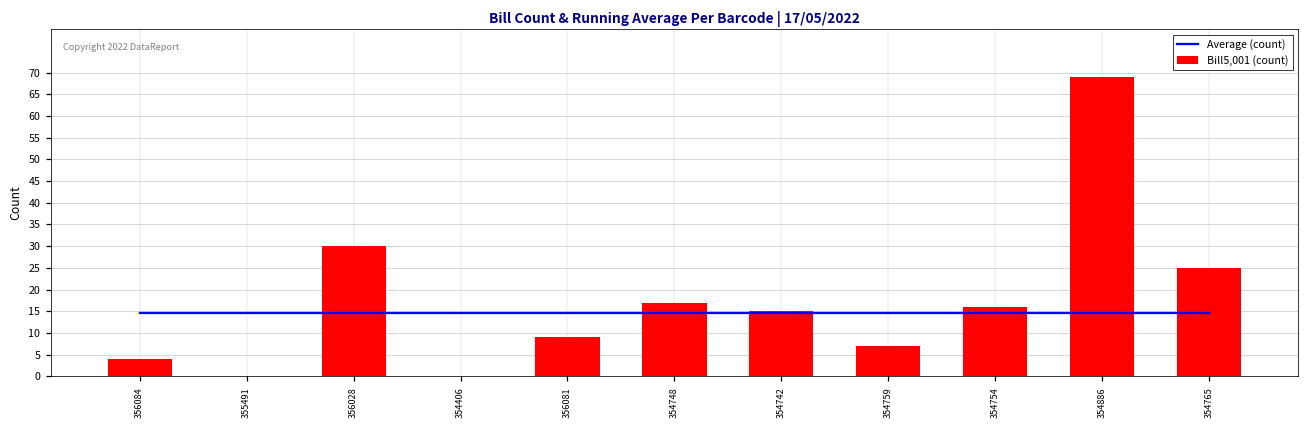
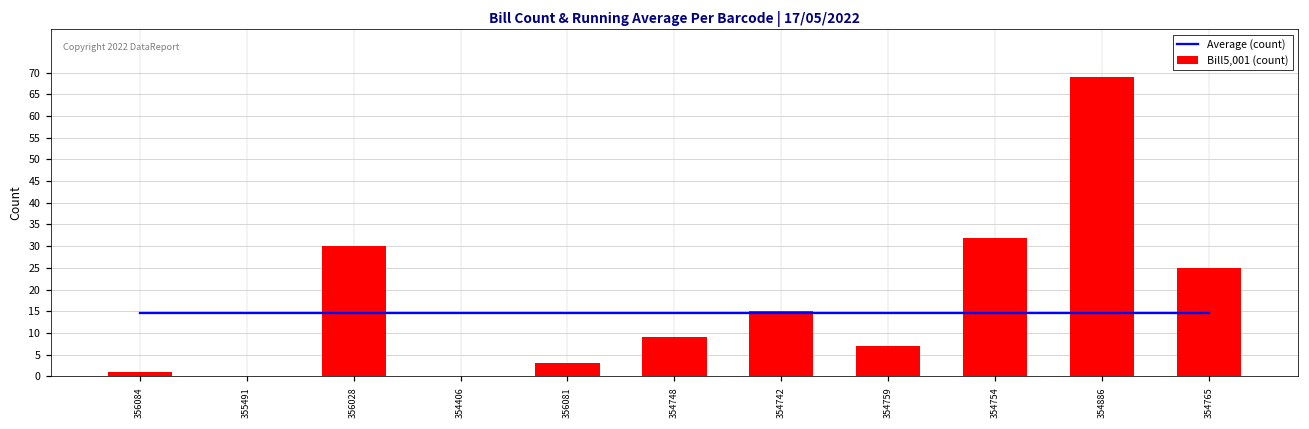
  {
    "Bill5,001 (count)": {
-     "356084": 4,
+     "356084": 1,
      "355491": 0,
      "356028": 30,
      "354406": 0,
-     "356081": 9,
-     "354748": 17,
+     "356081": 3,
+     "354748": 9,
      "354742": 15,
      "354759": 7,
-     "354754": 16,
+     "354754": 32,
      "354886": 69,
      "354765": 25
    },
    "Average (count)": {
      "356084": 15,
      "355491": 15,
      "356028": 15,
      "354406": 15,
      "356081": 15,
      "354748": 15,
      "354742": 15,
      "354759": 15,
      "354754": 15,
      "354886": 15,
      "354765": 15
    }
  }
